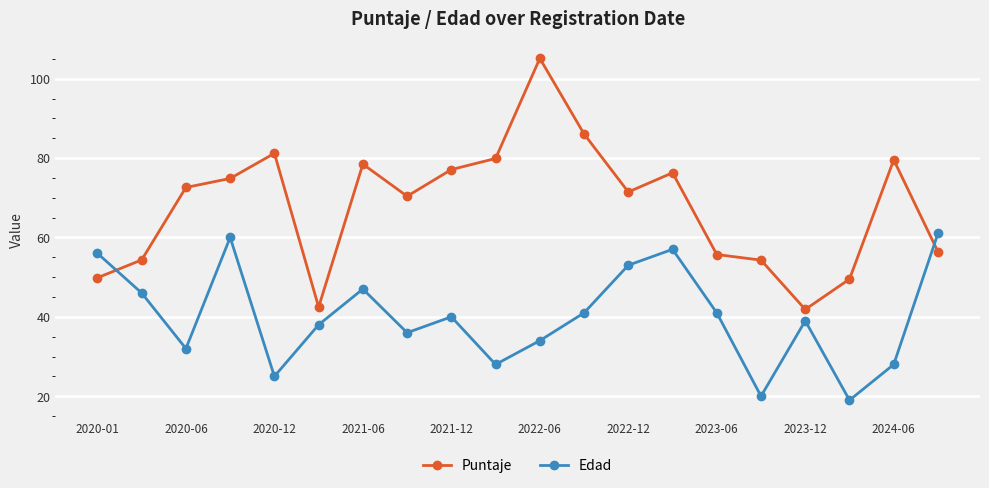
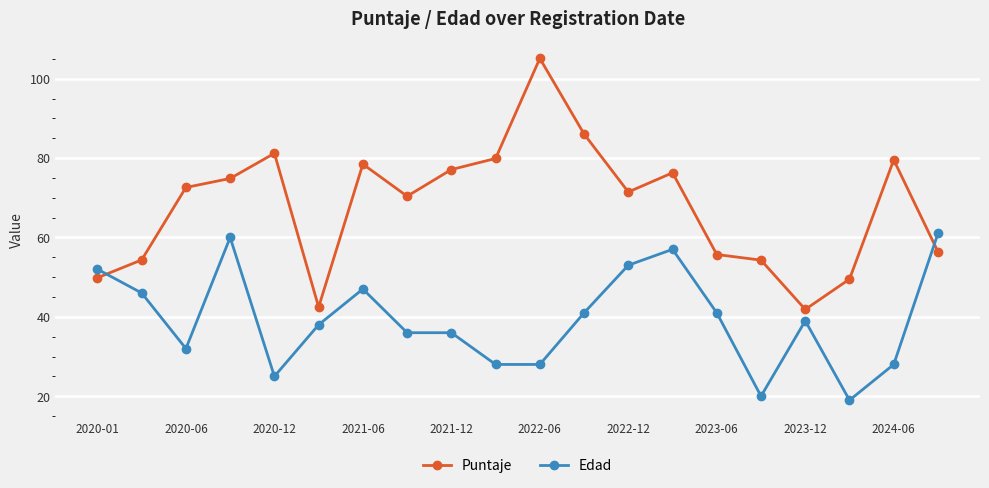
  {
    "Puntaje": {
      "2020-01": 50,
      "2020-06": 73,
      "2020-12": 81,
      "2021-06": 78,
      "2021-12": 77,
      "2022-06": 105,
      "2022-12": 71,
      "2023-06": 56,
      "2023-12": 42,
      "2024-06": 80
    },
    "Edad": {
-     "2020-01": 56,
+     "2020-01": 52,
      "2020-06": 32,
      "2020-12": 25,
      "2021-06": 47,
-     "2021-12": 40,
-     "2022-06": 34,
+     "2021-12": 36,
+     "2022-06": 28,
      "2022-12": 53,
      "2023-06": 41,
      "2023-12": 39,
      "2024-06": 28
    }
  }
